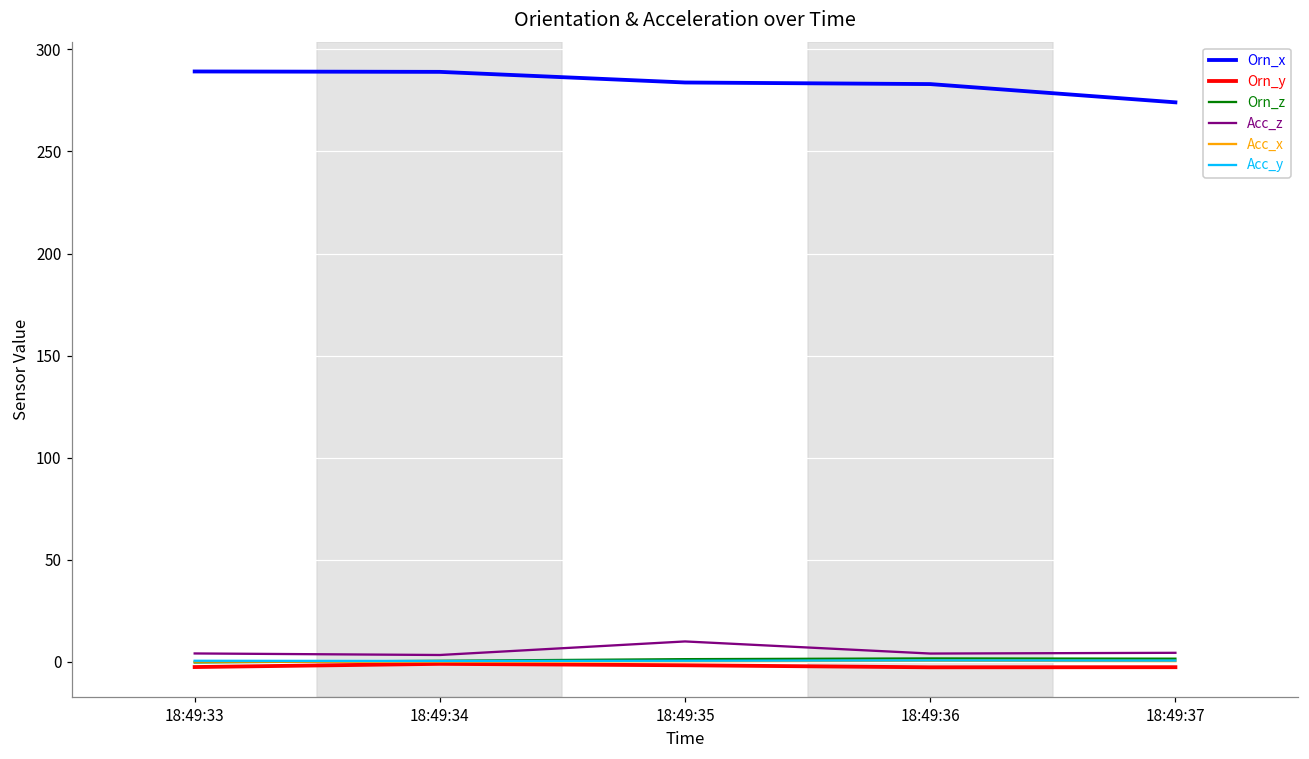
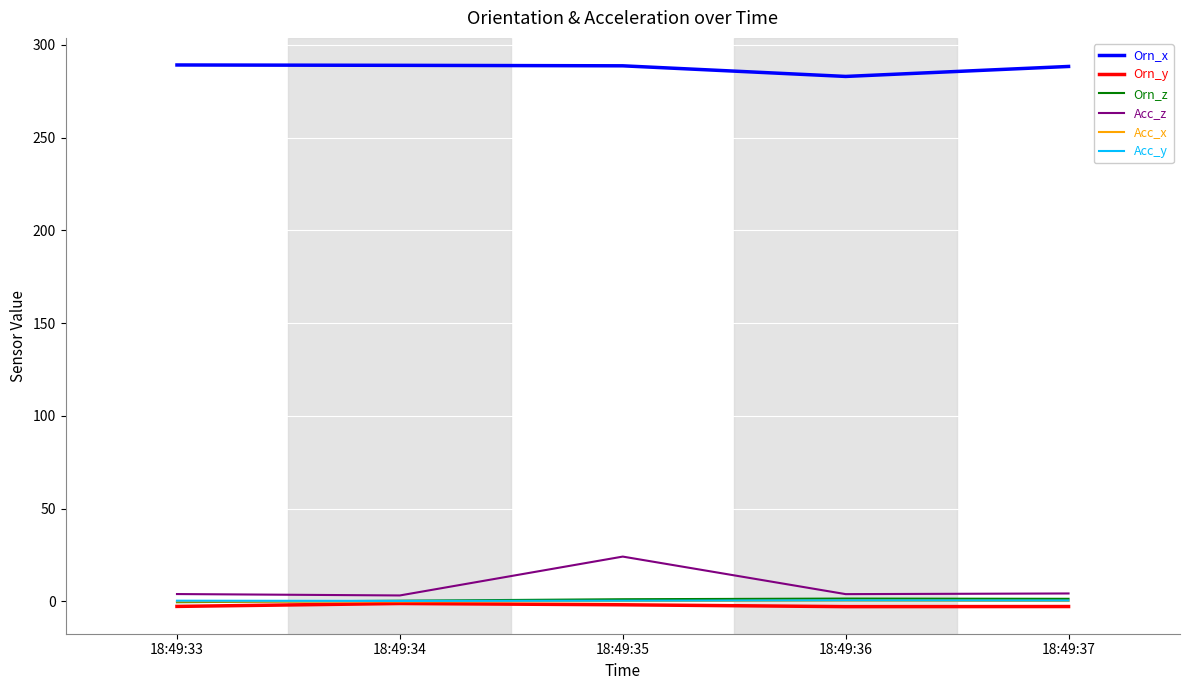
  {
    "Orn_x": {
      "18:49:33": 289,
      "18:49:34": 289,
-     "18:49:35": 284,
+     "18:49:35": 289,
      "18:49:36": 283,
-     "18:49:37": 274
+     "18:49:37": 288
    },
    "Orn_y": {
      "18:49:33": -3,
      "18:49:35": -2,
      "18:49:36": -3,
      "18:49:37": -3
    },
    "Acc_z": {
      "18:49:33": 4,
      "18:49:34": 3,
-     "18:49:35": 10,
+     "18:49:35": 24,
      "18:49:36": 4,
      "18:49:37": 4
    }
  }
